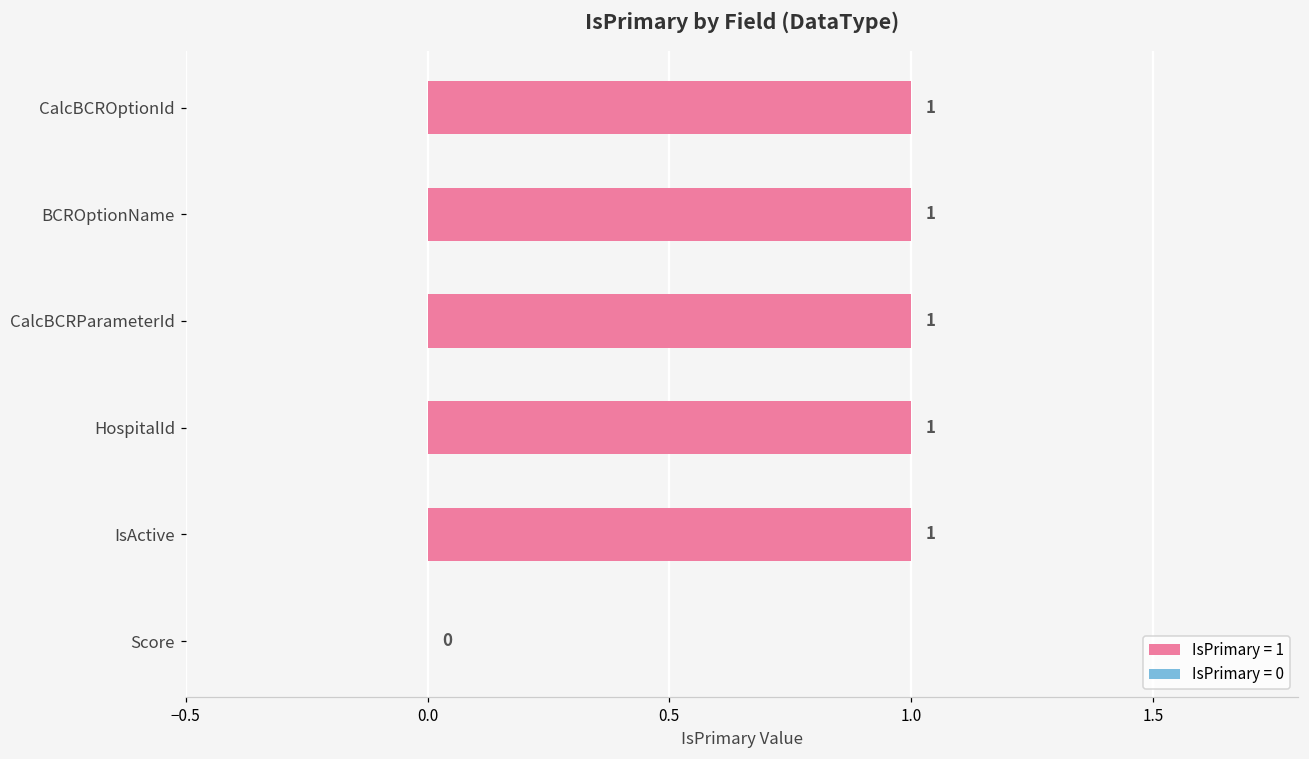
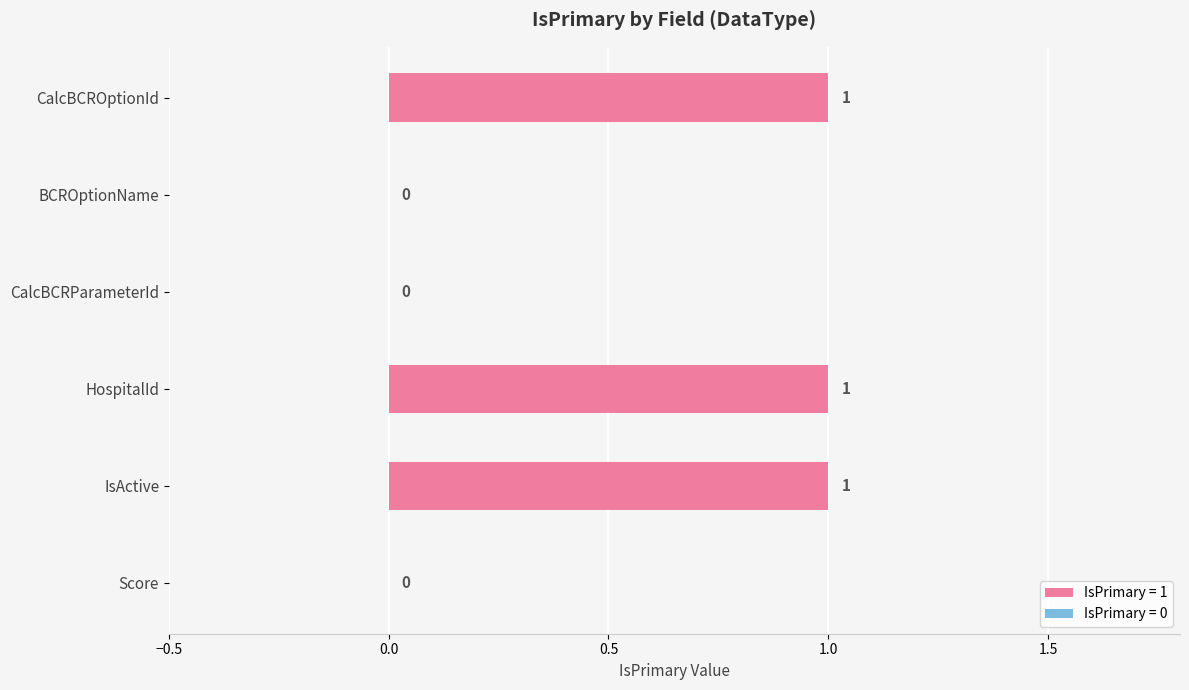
  {
    "CalcBCROptionId": 1,
-   "BCROptionName": 1,
-   "CalcBCRParameterId": 1,
+   "BCROptionName": 0,
+   "CalcBCRParameterId": 0,
    "HospitalId": 1,
    "IsActive": 1,
    "Score": 0
  }
